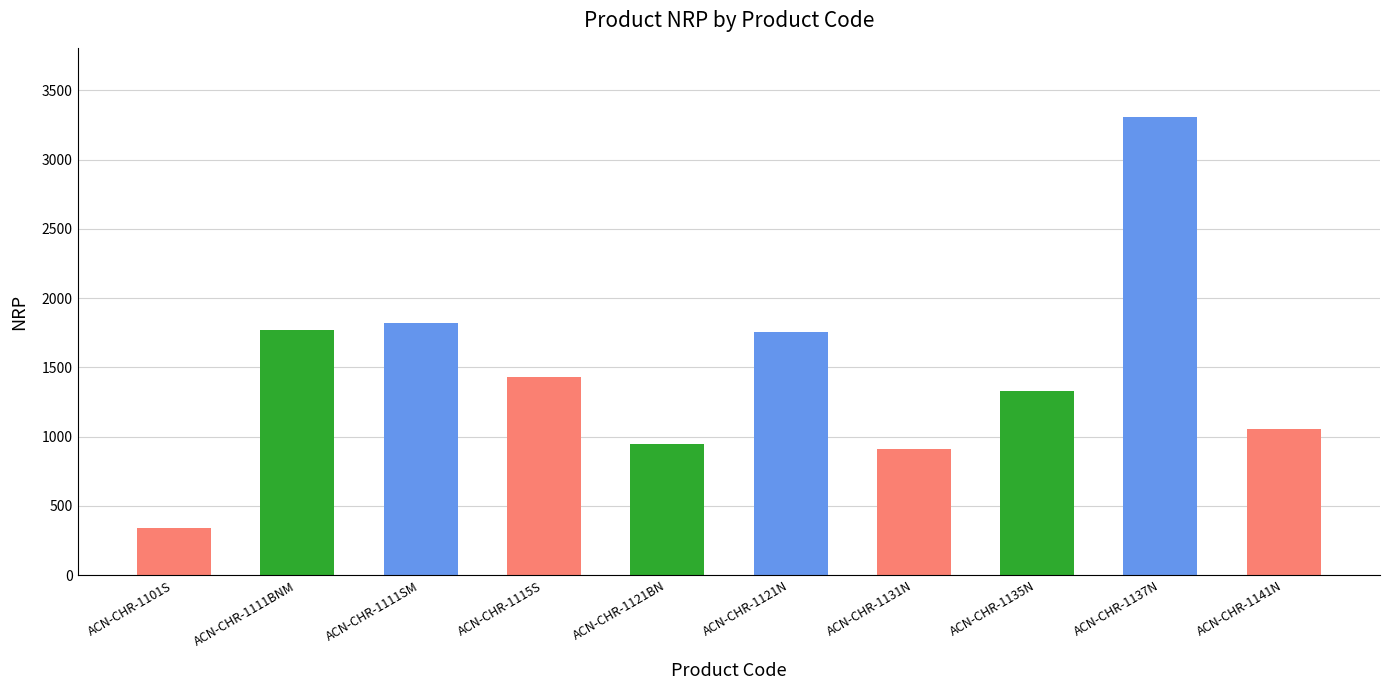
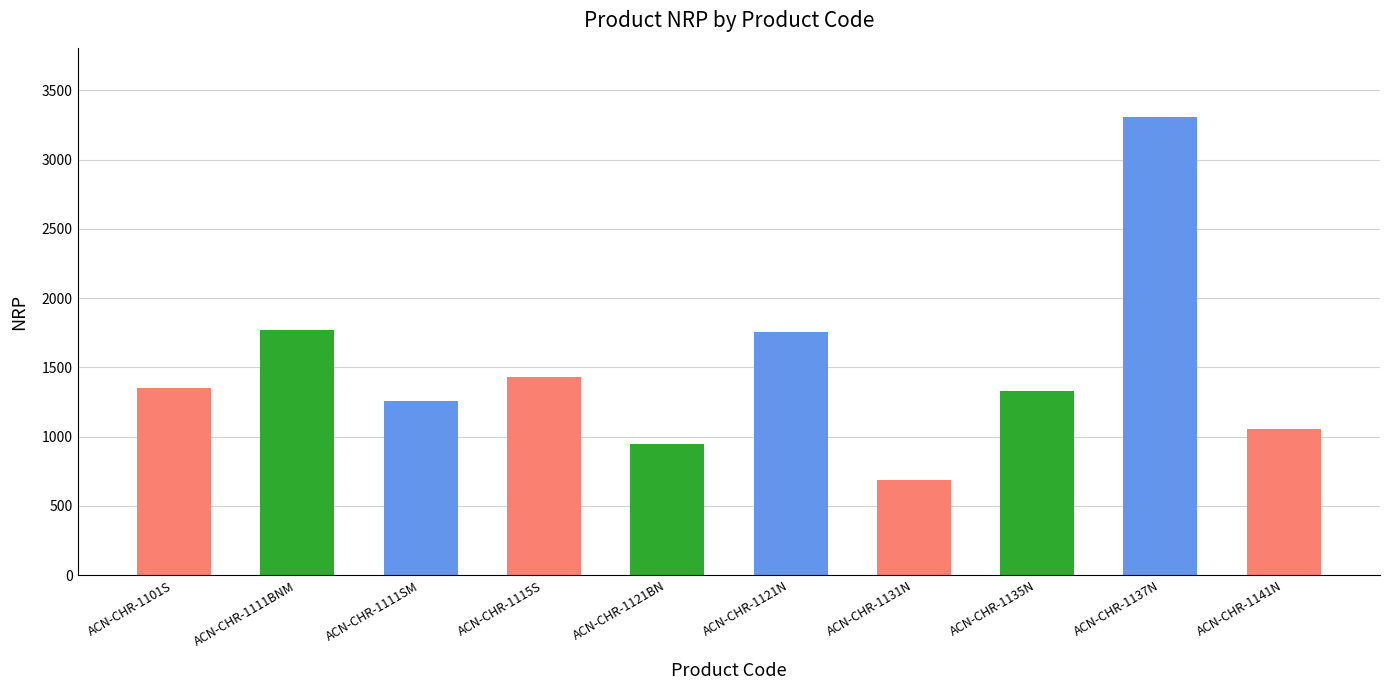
  {
-   "ACN-CHR-1101S": 340,
+   "ACN-CHR-1101S": 1350,
    "ACN-CHR-1111BNM": 1770,
-   "ACN-CHR-1111SM": 1820,
+   "ACN-CHR-1111SM": 1260,
    "ACN-CHR-1115S": 1430,
    "ACN-CHR-1121BN": 950,
    "ACN-CHR-1121N": 1750,
-   "ACN-CHR-1131N": 910,
+   "ACN-CHR-1131N": 690,
    "ACN-CHR-1135N": 1330,
    "ACN-CHR-1137N": 3310,
    "ACN-CHR-1141N": 1050
  }
